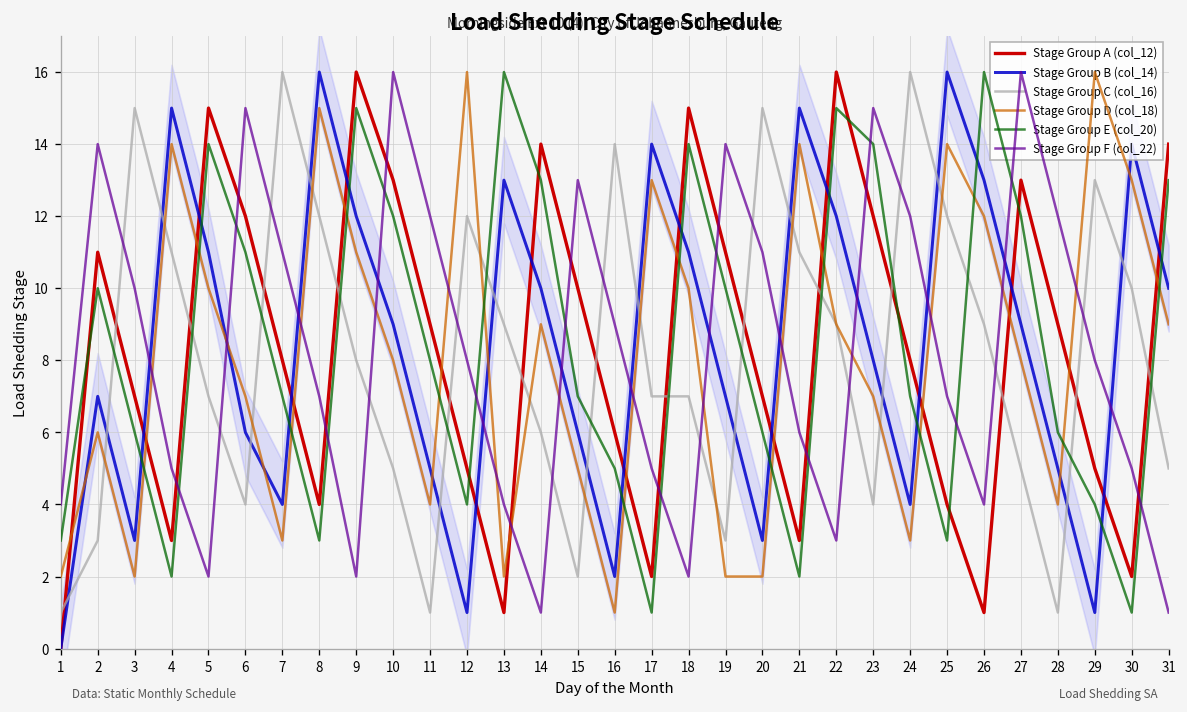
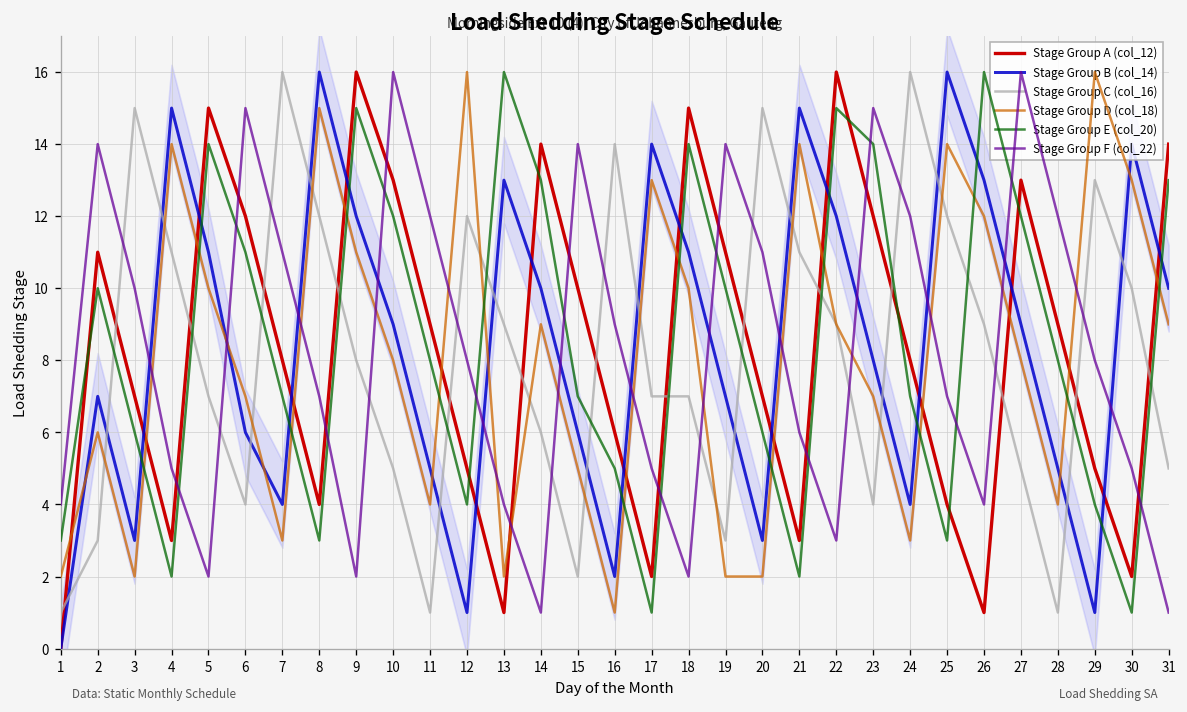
  {
    "Stage Group A (col_12)": {
      "2": 11,
      "3": 7,
      "4": 3,
      "5": 15,
      "6": 12,
      "7": 8,
      "8": 4,
      "9": 16,
      "10": 13,
      "11": 9,
      "12": 5,
      "13": 1,
      "14": 14,
      "15": 10,
      "16": 6,
      "17": 2,
      "18": 15,
      "19": 11,
      "20": 7,
      "21": 3,
      "22": 16,
      "23": 12,
      "24": 8,
      "25": 4,
      "26": 1,
      "27": 13,
      "28": 9,
      "29": 5,
      "30": 2,
      "31": 14
    },
    "Stage Group B (col_14)": {
      "2": 7,
      "3": 3,
      "4": 15,
      "5": 11,
      "6": 6,
      "7": 4,
      "8": 16,
      "9": 12,
      "10": 9,
      "11": 5,
      "12": 1,
      "13": 13,
      "14": 10,
      "15": 6,
      "16": 2,
      "17": 14,
      "18": 11,
      "19": 7,
      "20": 3,
      "21": 15,
      "22": 12,
      "23": 8,
      "24": 4,
      "25": 16,
      "26": 13,
      "27": 9,
      "28": 5,
      "29": 1,
      "31": 10
    },
    "Stage Group C (col_16)": {
      "1": 1,
      "2": 3,
      "3": 15,
      "4": 11,
      "5": 7,
      "6": 4,
      "7": 16,
      "8": 12,
      "9": 8,
      "10": 5,
      "11": 1,
      "12": 12,
      "13": 9,
      "14": 6,
      "15": 2,
      "16": 14,
      "17": 7,
      "18": 7,
      "19": 3,
      "20": 15,
      "21": 11,
      "23": 4,
      "24": 16,
      "25": 12,
      "26": 9,
      "27": 5,
      "28": 1,
      "29": 13,
      "30": 10,
      "31": 5
    },
    "Stage Group D (col_18)": {
      "1": 2,
      "2": 6,
      "3": 2,
      "4": 14,
      "5": 10,
      "6": 7,
      "7": 3,
      "8": 15,
      "9": 11,
      "10": 8,
      "11": 4,
      "12": 16,
      "13": 2,
      "14": 9,
      "15": 5,
      "16": 1,
      "17": 13,
      "18": 10,
      "19": 2,
      "20": 2,
      "21": 14,
      "23": 7,
      "24": 3,
      "25": 14,
      "26": 12,
      "27": 8,
      "28": 4,
      "30": 13,
      "31": 9
    },
    "Stage Group E (col_20)": {
      "1": 3,
      "2": 10,
      "3": 6,
      "4": 2,
      "5": 14,
      "6": 11,
      "7": 7,
      "8": 3,
      "9": 15,
      "10": 12,
      "11": 8,
      "12": 4,
      "13": 16,
      "14": 13,
      "15": 7,
      "16": 5,
      "17": 1,
      "18": 14,
      "19": 10,
      "20": 6,
      "21": 2,
      "22": 15,
      "23": 14,
      "24": 7,
      "25": 3,
      "26": 16,
      "27": 12,
-     "28": 6,
+     "28": 8,
      "29": 4,
      "30": 1,
      "31": 13
    },
    "Stage Group F (col_22)": {
      "1": 4,
      "2": 14,
      "3": 10,
      "4": 5,
      "5": 2,
      "6": 15,
      "7": 11,
      "8": 7,
      "9": 2,
      "10": 16,
      "11": 12,
      "12": 8,
      "13": 4,
      "14": 1,
-     "15": 13,
+     "15": 14,
      "16": 9,
      "17": 5,
      "18": 2,
      "19": 14,
      "20": 11,
      "21": 6,
      "22": 3,
      "23": 15,
      "24": 12,
      "25": 7,
      "26": 4,
      "28": 12,
      "29": 8,
      "30": 5,
      "31": 1
    }
  }
